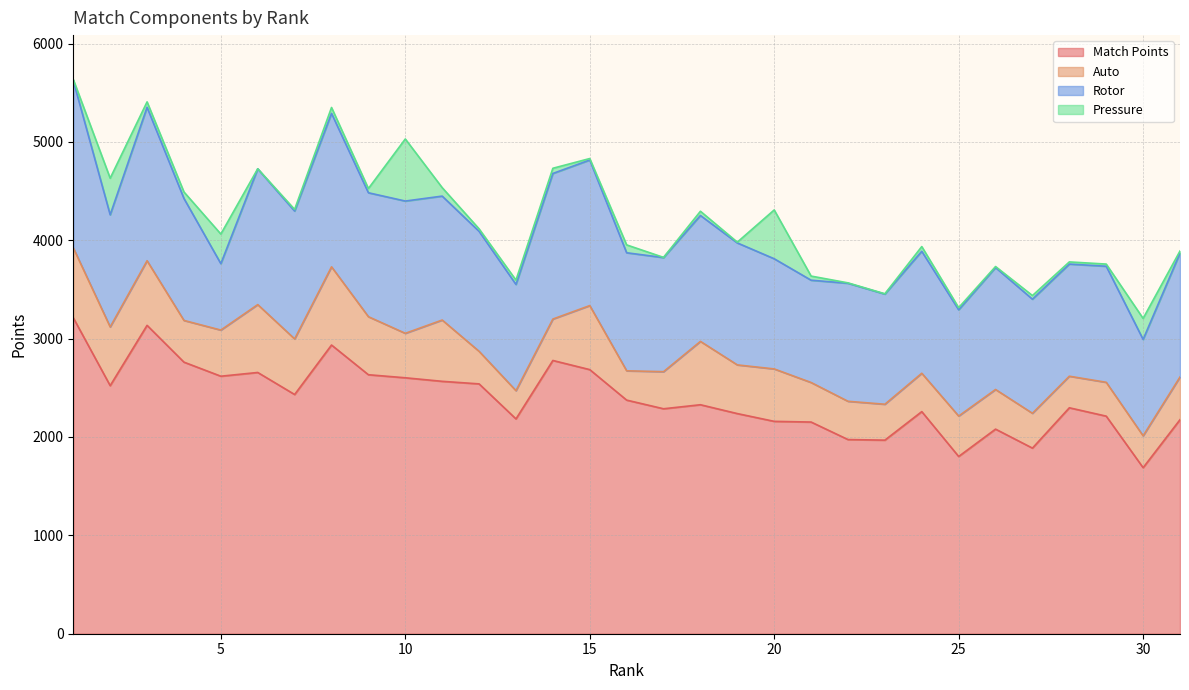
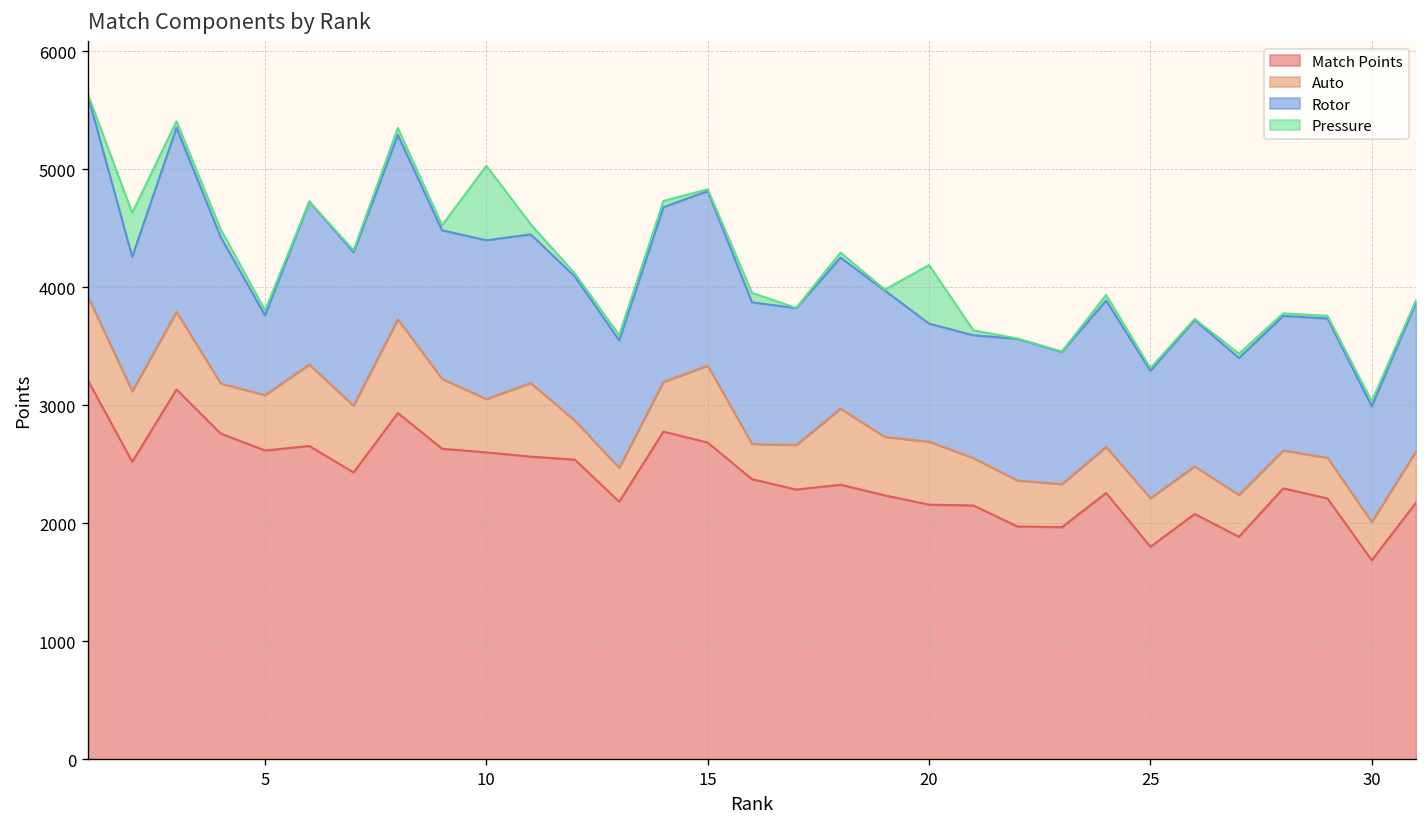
  {
    "Rotor": {
      "5": 700,
      "10": 1300,
-     "20": 1100,
+     "20": 1000,
      "30": 1000
    },
    "Pressure": {
-     "5": 300,
+     "5": 0,
      "10": 600,
      "20": 500,
-     "30": 200
+     "30": 0
    }
  }
